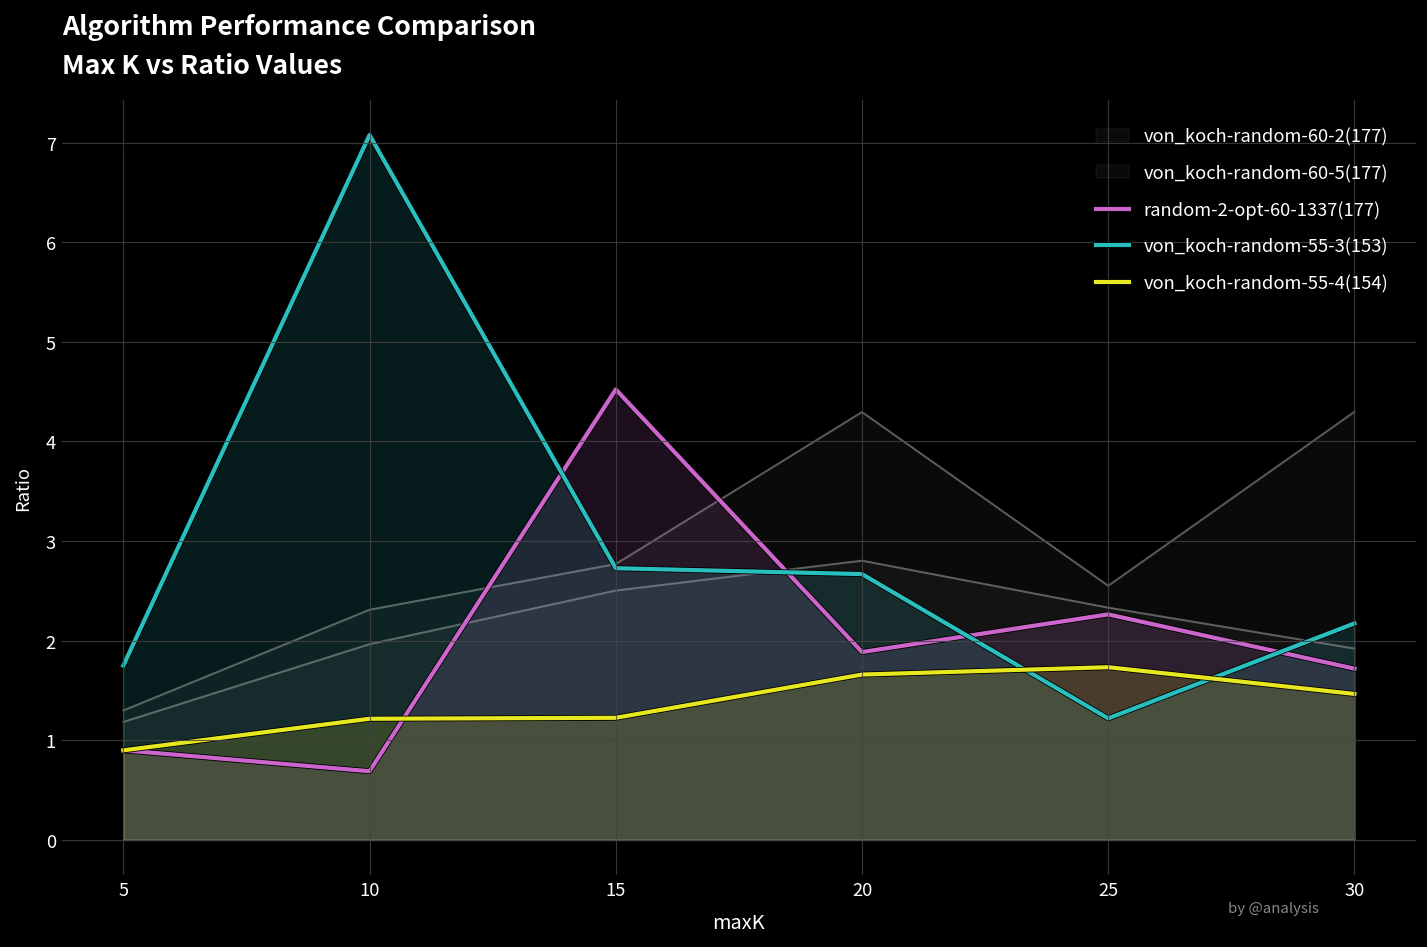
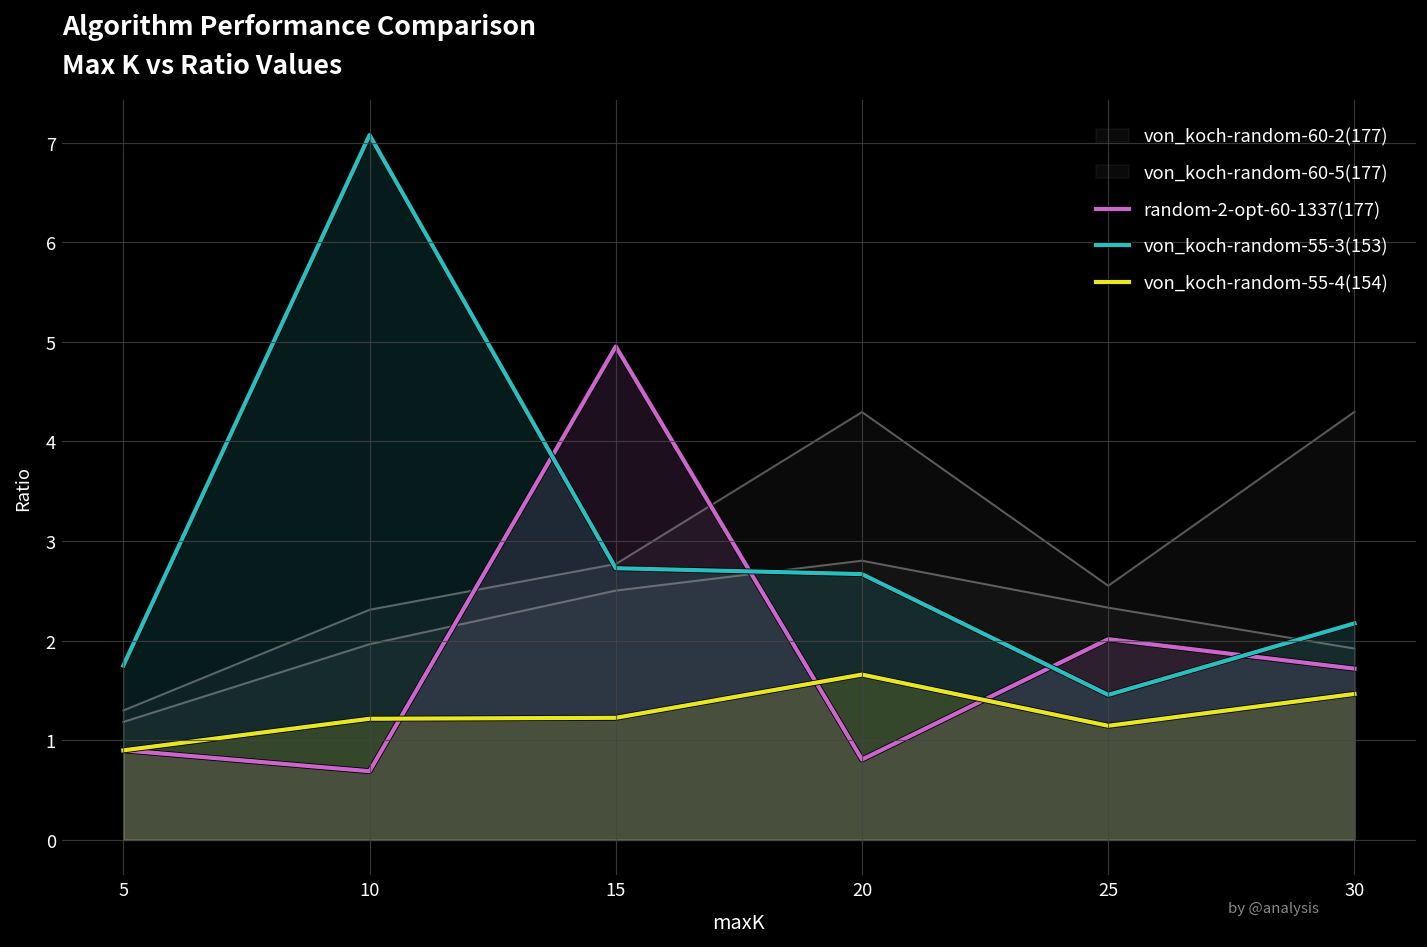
  {
    "random-2-opt-60-1337(177)": {
      "10": 0.7,
-     "15": 4.5,
-     "20": 1.9,
-     "25": 2.3,
+     "15": 5.0,
+     "20": 0.8,
+     "25": 2.0,
      "30": 1.7
    },
    "von_koch-random-55-3(153)": {
      "5": 1.7,
      "10": 7.1,
      "15": 2.7,
      "20": 2.7,
-     "25": 1.2,
+     "25": 1.5,
      "30": 2.2
    },
    "von_koch-random-55-4(154)": {
      "10": 1.2,
      "15": 1.2,
      "20": 1.7,
-     "25": 1.7,
+     "25": 1.1,
      "30": 1.5
    }
  }
